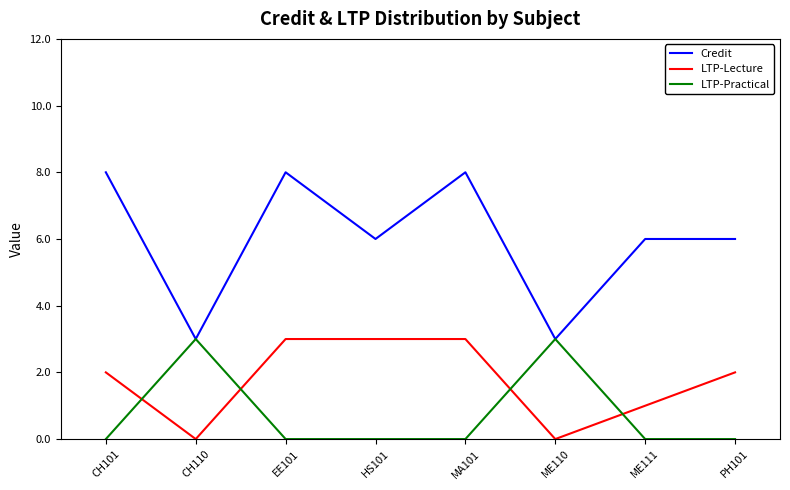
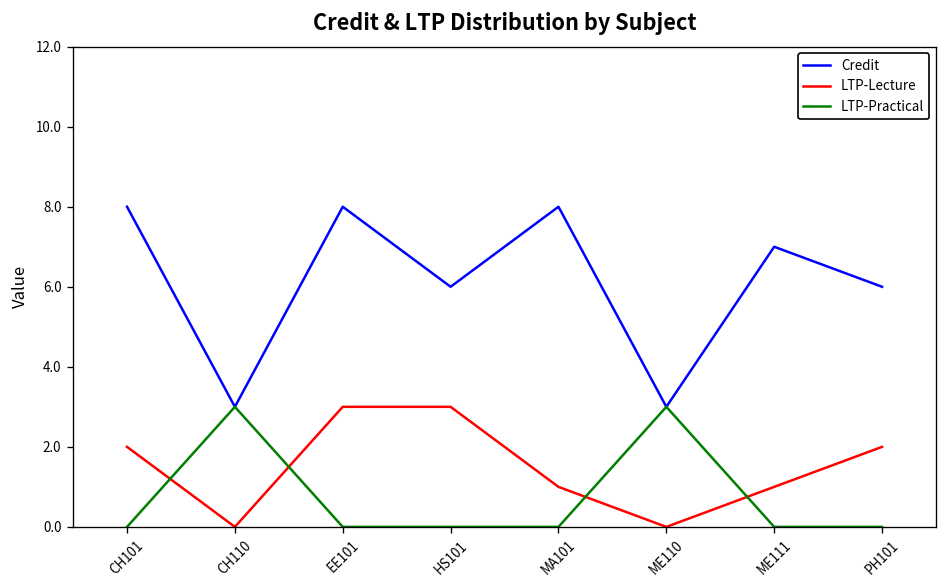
  {
    "Credit": {
      "CH101": 8,
      "EE101": 8,
      "HS101": 6,
      "MA101": 8,
-     "ME111": 6,
+     "ME111": 7,
      "PH101": 6
    },
    "LTP-Lecture": {
      "CH101": 2,
      "CH110": 0,
      "EE101": 3,
      "HS101": 3,
-     "MA101": 3,
+     "MA101": 1,
      "ME110": 0,
      "ME111": 1,
      "PH101": 2
    },
    "LTP-Practical": {
      "CH101": 0,
      "EE101": 0,
      "HS101": 0,
      "MA101": 0,
      "ME111": 0,
      "PH101": 0
    }
  }
